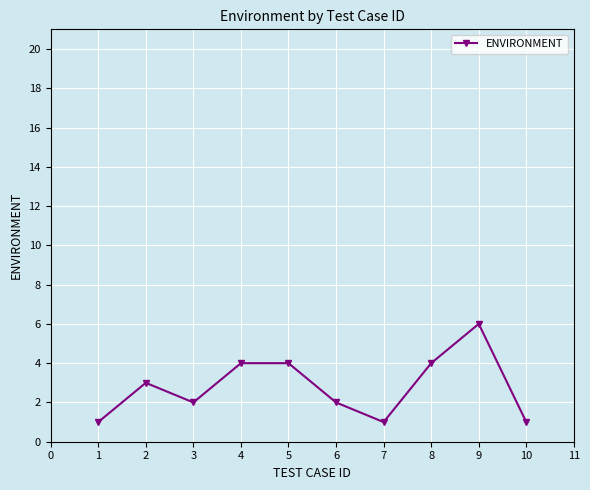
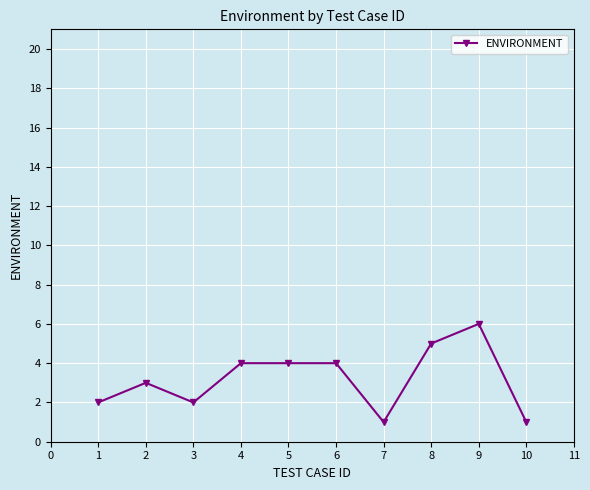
  {
-   "1": 1,
+   "1": 2,
    "2": 3,
    "3": 2,
    "4": 4,
    "5": 4,
-   "6": 2,
+   "6": 4,
    "7": 1,
-   "8": 4,
+   "8": 5,
    "9": 6,
    "10": 1
  }
